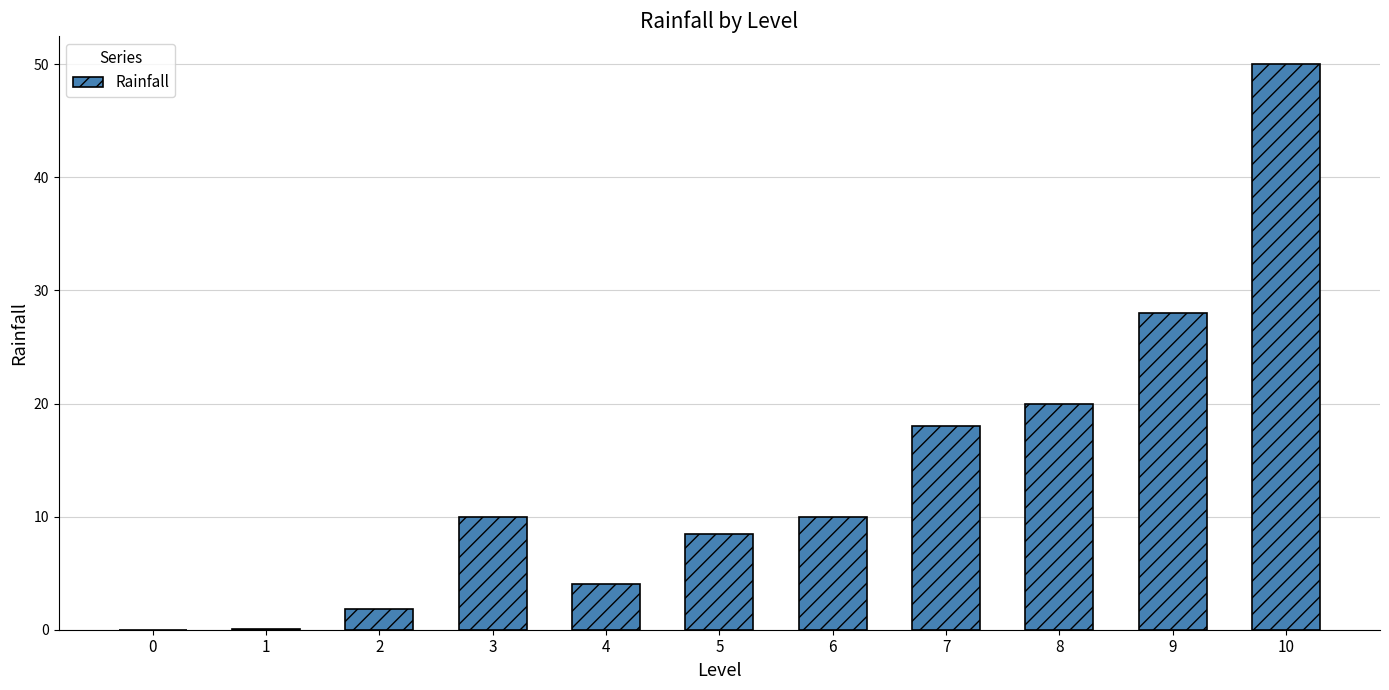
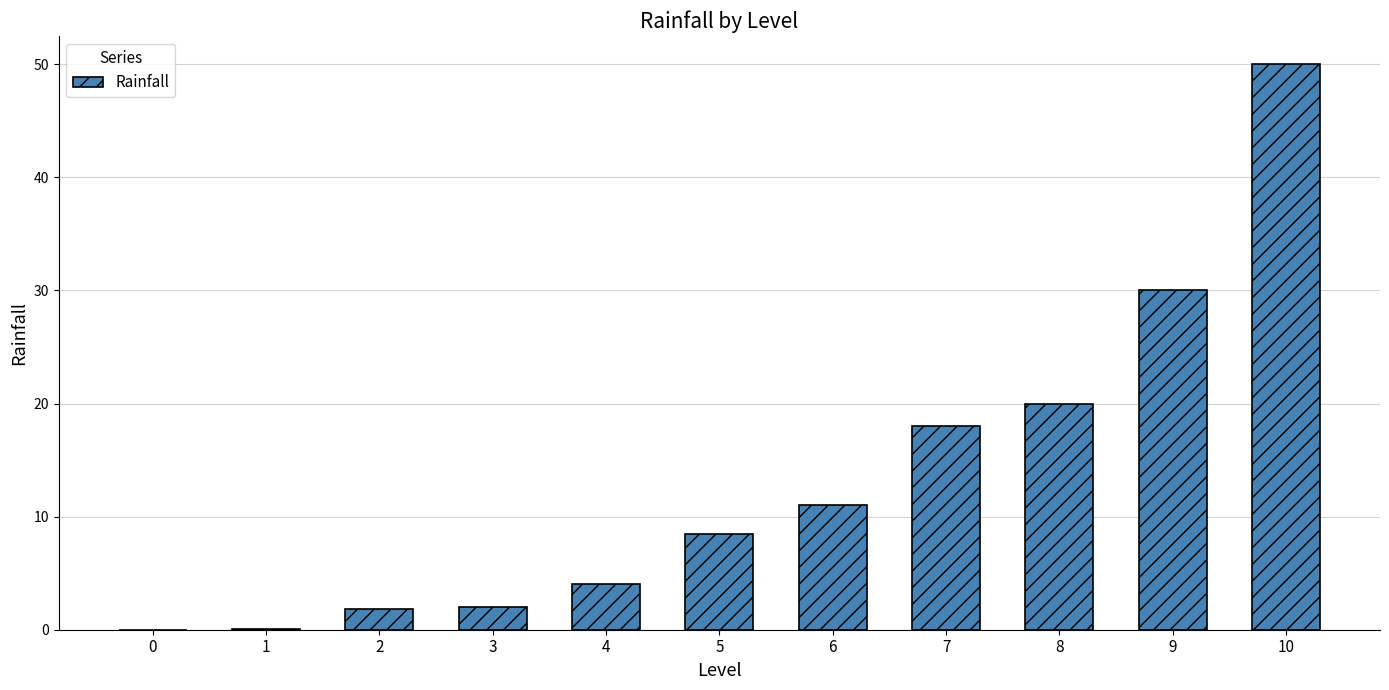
  {
    "0": 0,
    "2": 2,
-   "3": 10,
+   "3": 2,
    "4": 4,
    "5": 8.5,
-   "6": 10,
+   "6": 11,
    "7": 18,
    "8": 20,
-   "9": 28,
+   "9": 30,
    "10": 50
  }
